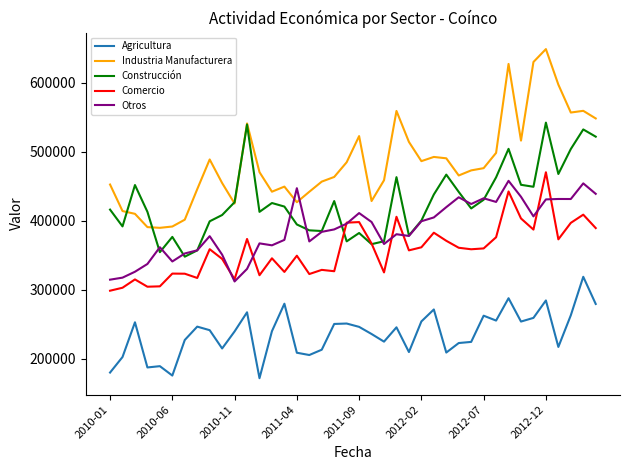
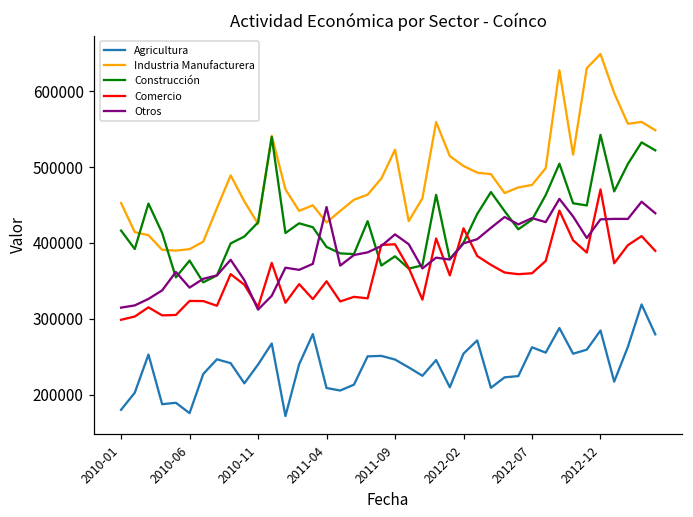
  {
    "Agricultura": {
      "2010-01": 180000,
      "2010-06": 180000,
      "2010-11": 240000,
      "2011-04": 210000,
      "2011-09": 250000,
      "2012-02": 250000,
      "2012-07": 260000,
      "2012-12": 280000
    },
    "Industria Manufacturera": {
      "2010-01": 450000,
      "2010-06": 390000,
      "2011-04": 430000,
      "2011-09": 520000,
-     "2012-02": 490000,
+     "2012-02": 500000,
      "2012-07": 480000,
      "2012-12": 650000
    },
    "Construcción": {
      "2010-01": 420000,
      "2010-06": 380000,
      "2011-04": 390000,
      "2011-09": 380000,
      "2012-12": 540000
    },
    "Comercio": {
      "2010-01": 300000,
      "2010-06": 320000,
      "2011-04": 350000,
      "2011-09": 400000,
-     "2012-02": 360000,
+     "2012-02": 420000,
      "2012-07": 360000,
      "2012-12": 470000
    },
    "Otros": {
      "2010-01": 310000,
      "2010-06": 340000,
      "2011-04": 450000,
      "2011-09": 410000,
      "2012-12": 430000
    }
  }
